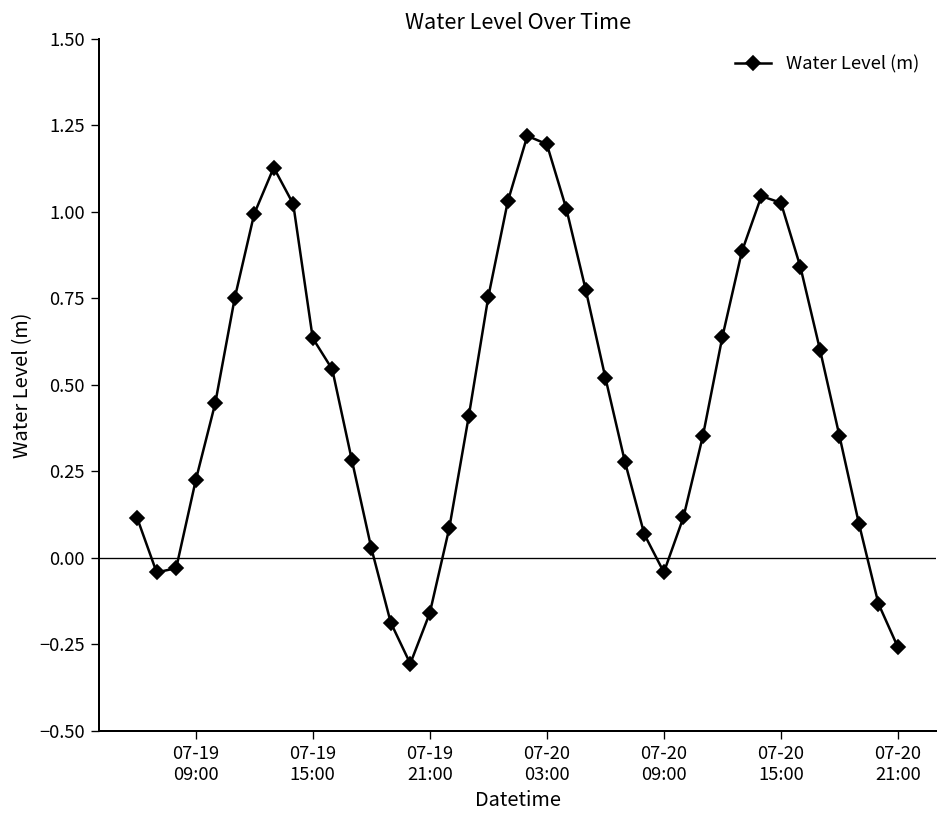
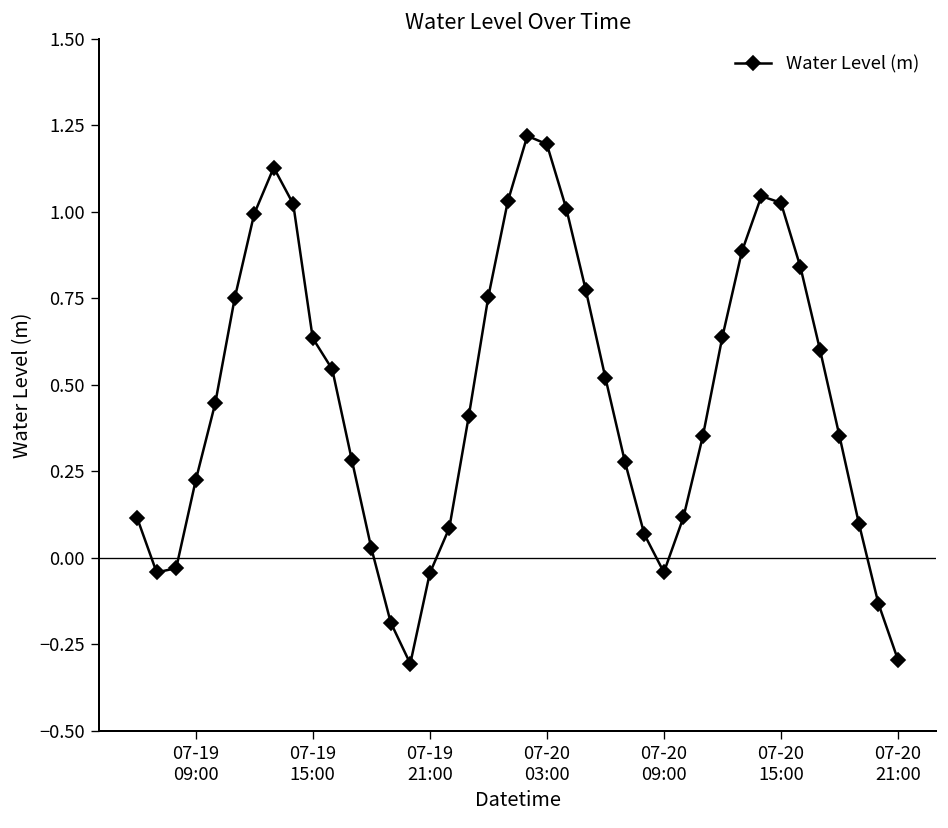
  {
    "07-19 09:00": 0.22,
    "07-19 15:00": 0.63,
-   "07-19 21:00": -0.16,
+   "07-19 21:00": -0.04,
    "07-20 03:00": 1.20,
    "07-20 09:00": -0.04,
    "07-20 15:00": 1.03,
-   "07-20 21:00": -0.26
+   "07-20 21:00": -0.29
  }
